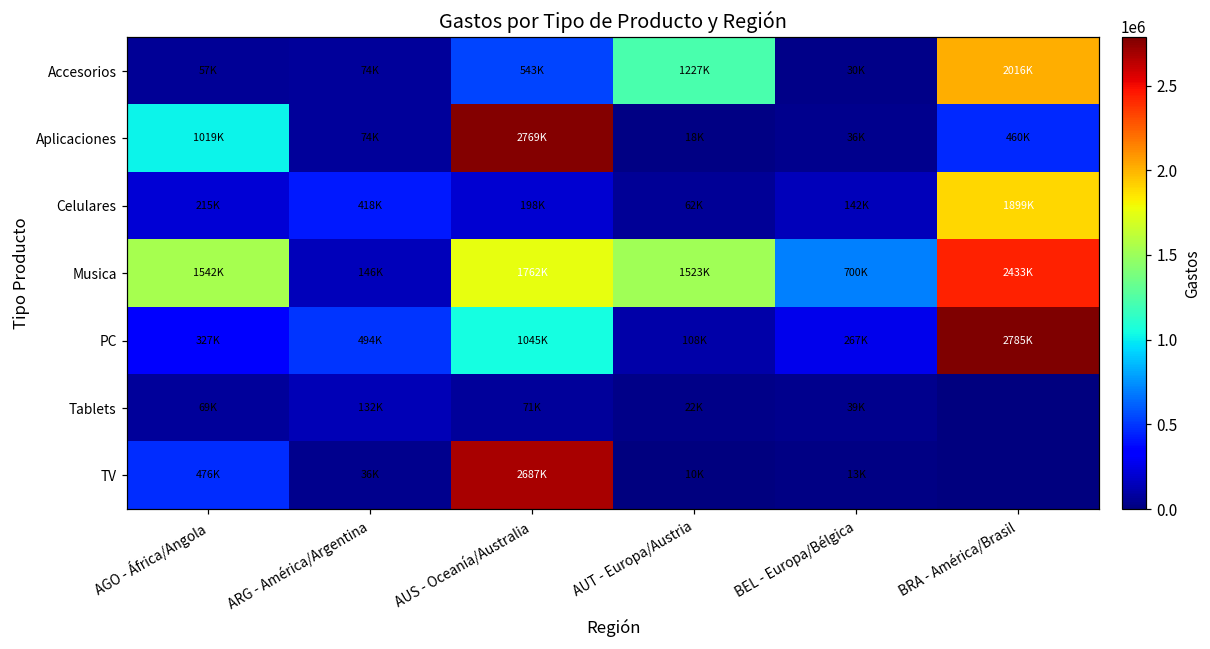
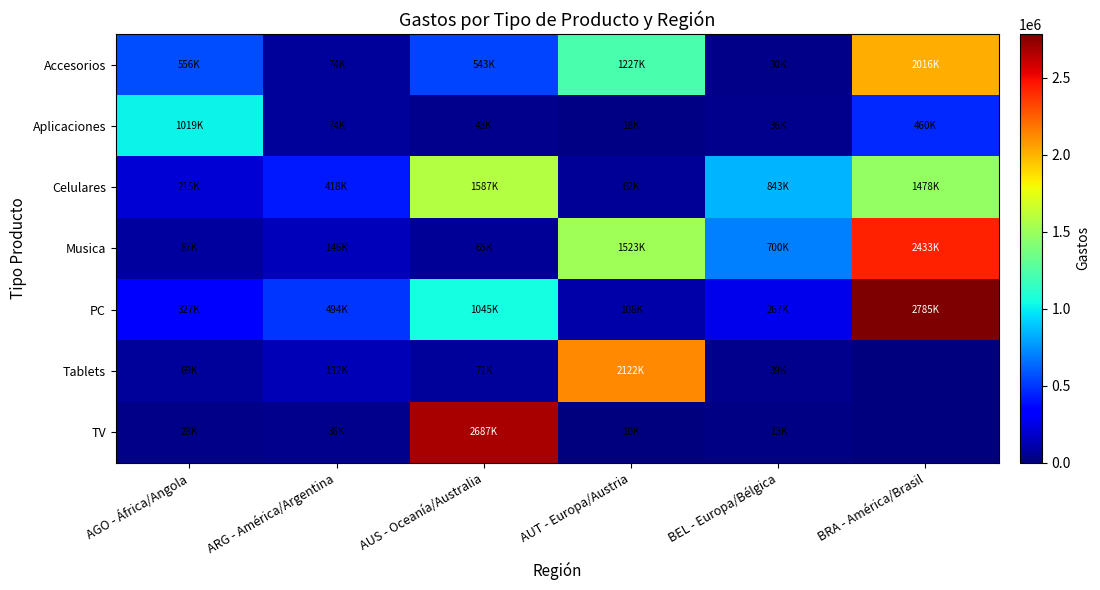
  {
    "Accesorios": {
-     "AGO - África/Angola": "57K",
+     "AGO - África/Angola": "556K",
      "ARG - América/Argentina": "74K",
      "AUS - Oceanía/Australia": "543K",
      "AUT - Europa/Austria": "1227K",
      "BEL - Europa/Bélgica": "30K",
      "BRA - América/Brasil": "2016K"
    },
    "Aplicaciones": {
      "AGO - África/Angola": "1019K",
      "ARG - América/Argentina": "74K",
-     "AUS - Oceanía/Australia": "2769K",
+     "AUS - Oceanía/Australia": "43K",
      "AUT - Europa/Austria": "18K",
      "BEL - Europa/Bélgica": "36K",
      "BRA - América/Brasil": "460K"
    },
    "Celulares": {
      "AGO - África/Angola": "215K",
      "ARG - América/Argentina": "418K",
-     "AUS - Oceanía/Australia": "198K",
+     "AUS - Oceanía/Australia": "1587K",
      "AUT - Europa/Austria": "62K",
-     "BEL - Europa/Bélgica": "142K",
-     "BRA - América/Brasil": "1899K"
+     "BEL - Europa/Bélgica": "843K",
+     "BRA - América/Brasil": "1478K"
    },
    "Musica": {
-     "AGO - África/Angola": "1542K",
+     "AGO - África/Angola": "87K",
      "ARG - América/Argentina": "146K",
-     "AUS - Oceanía/Australia": "1762K",
+     "AUS - Oceanía/Australia": "65K",
      "AUT - Europa/Austria": "1523K",
      "BEL - Europa/Bélgica": "700K",
      "BRA - América/Brasil": "2433K"
    },
    "PC": {
      "AGO - África/Angola": "327K",
      "ARG - América/Argentina": "494K",
      "AUS - Oceanía/Australia": "1045K",
      "AUT - Europa/Austria": "108K",
      "BEL - Europa/Bélgica": "267K",
      "BRA - América/Brasil": "2785K"
    },
    "Tablets": {
      "AGO - África/Angola": "69K",
      "ARG - América/Argentina": "132K",
      "AUS - Oceanía/Australia": "71K",
-     "AUT - Europa/Austria": "22K",
+     "AUT - Europa/Austria": "2122K",
      "BEL - Europa/Bélgica": "39K"
    },
    "TV": {
-     "AGO - África/Angola": "476K",
+     "AGO - África/Angola": "28K",
      "ARG - América/Argentina": "36K",
      "AUS - Oceanía/Australia": "2687K",
      "AUT - Europa/Austria": "10K",
      "BEL - Europa/Bélgica": "13K"
    }
  }
